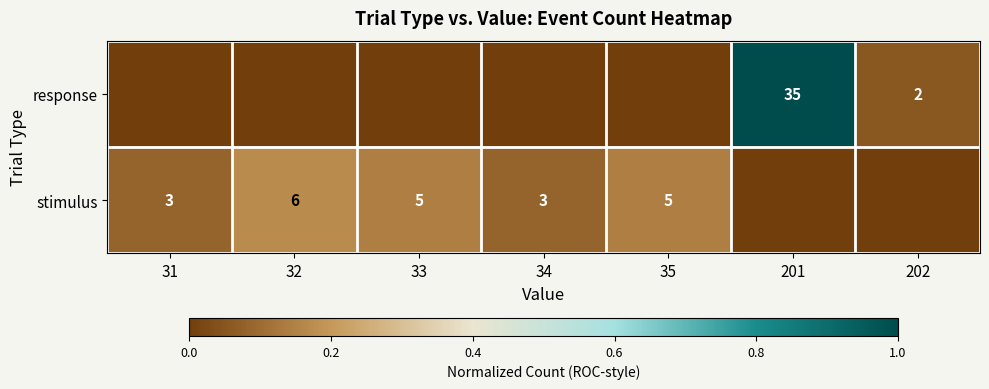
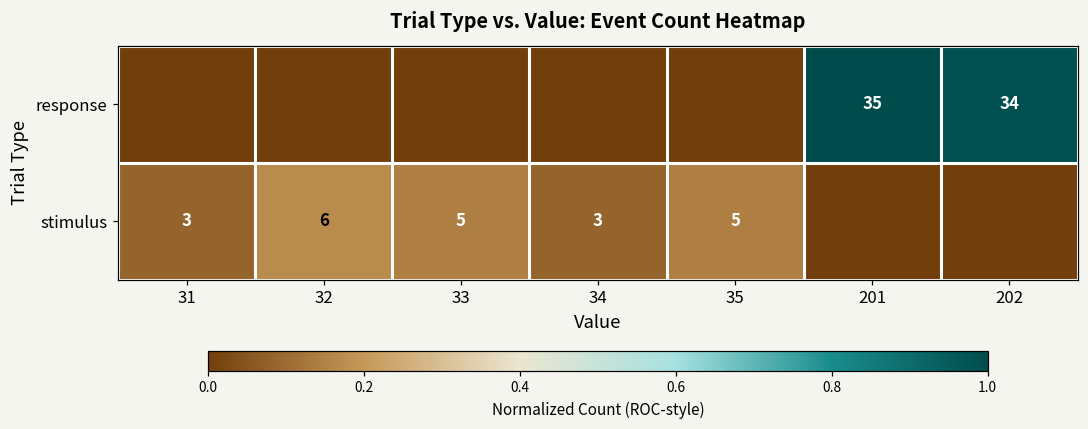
  {
    "response": {
      "201": 35,
-     "202": 2
+     "202": 34
    },
    "stimulus": {
      "31": 3,
      "32": 6,
      "33": 5,
      "34": 3,
      "35": 5
    }
  }
